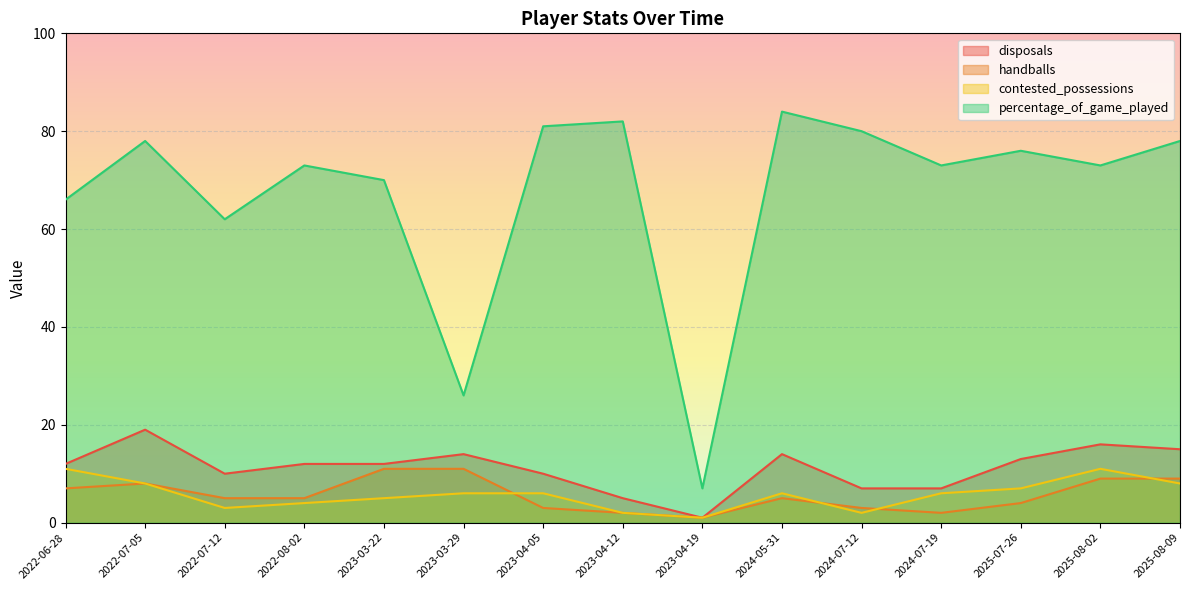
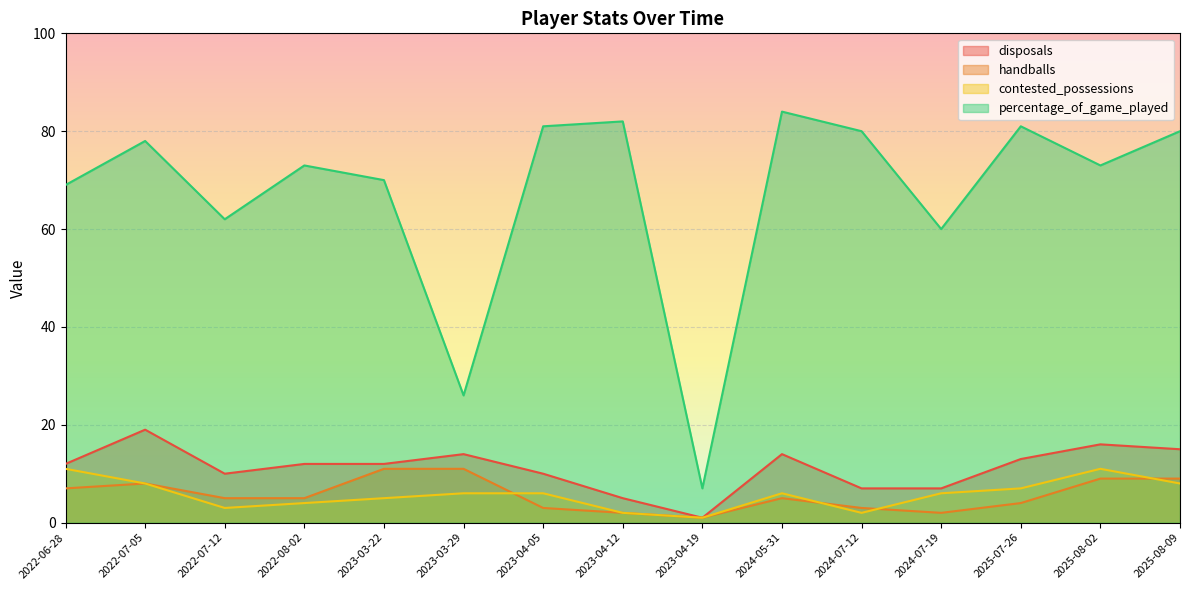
  {
    "percentage_of_game_played": {
-     "2022-06-28": 66,
+     "2022-06-28": 69,
      "2022-07-05": 78,
      "2022-07-12": 62,
      "2022-08-02": 73,
      "2023-03-22": 70,
      "2023-03-29": 26,
      "2023-04-05": 81,
      "2023-04-12": 82,
      "2023-04-19": 7,
      "2024-05-31": 84,
      "2024-07-12": 80,
-     "2024-07-19": 73,
-     "2025-07-26": 76,
+     "2024-07-19": 60,
+     "2025-07-26": 81,
      "2025-08-02": 73,
-     "2025-08-09": 78
+     "2025-08-09": 80
    }
  }
